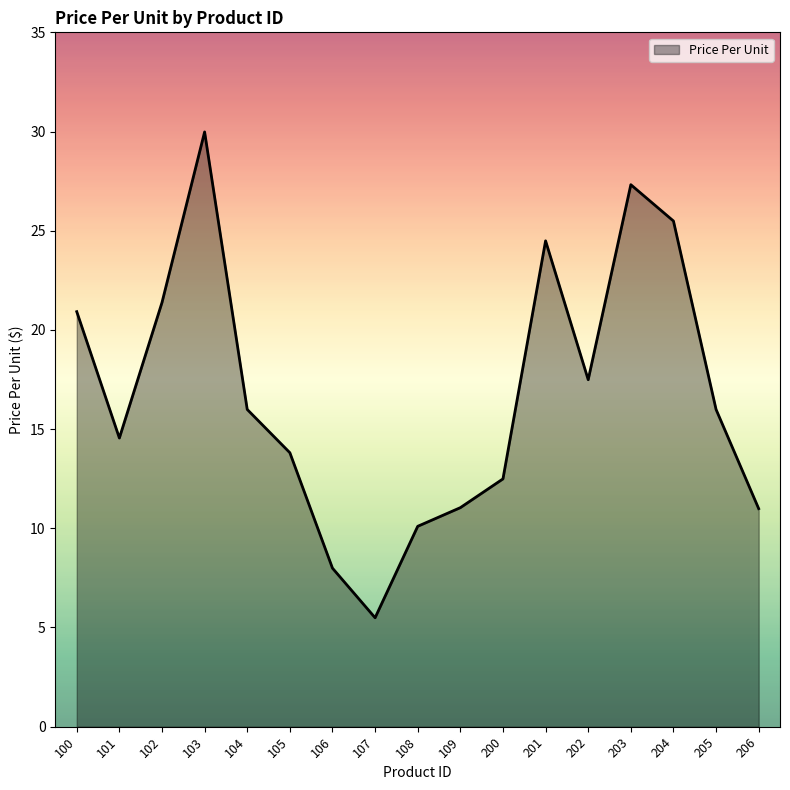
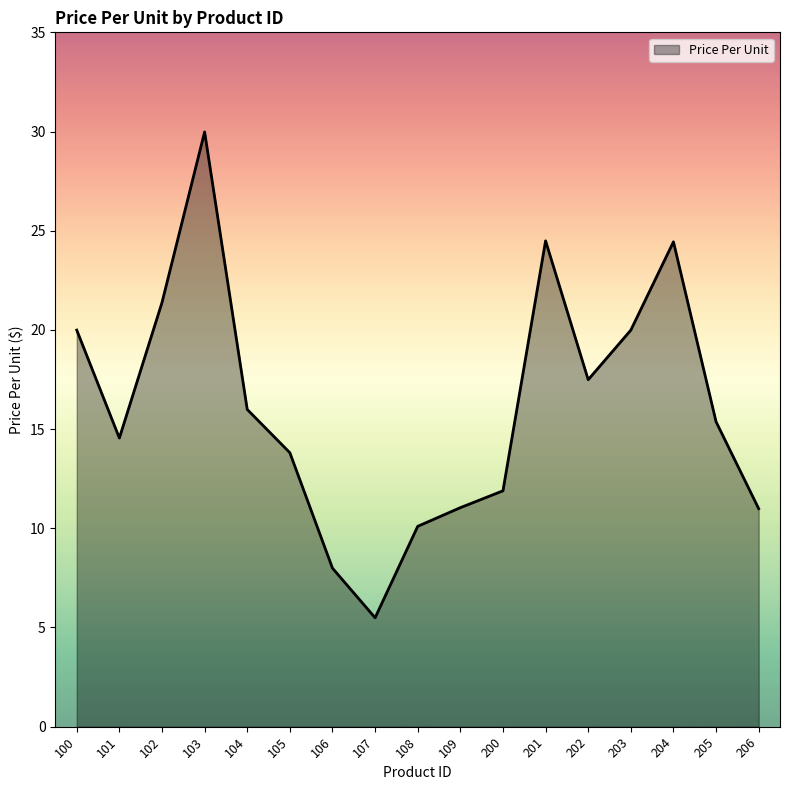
  {
-   "100": 20.9,
+   "100": 20.0,
    "101": 14.6,
    "102": 21.4,
    "103": 30.0,
    "104": 16.0,
    "105": 13.8,
    "106": 8.0,
    "107": 5.5,
    "108": 10.1,
    "109": 11.0,
-   "200": 12.5,
+   "200": 11.9,
    "201": 24.5,
    "202": 17.5,
-   "203": 27.3,
-   "204": 25.5,
-   "205": 16.0,
+   "203": 20.0,
+   "204": 24.4,
+   "205": 15.4,
    "206": 11.0
  }
